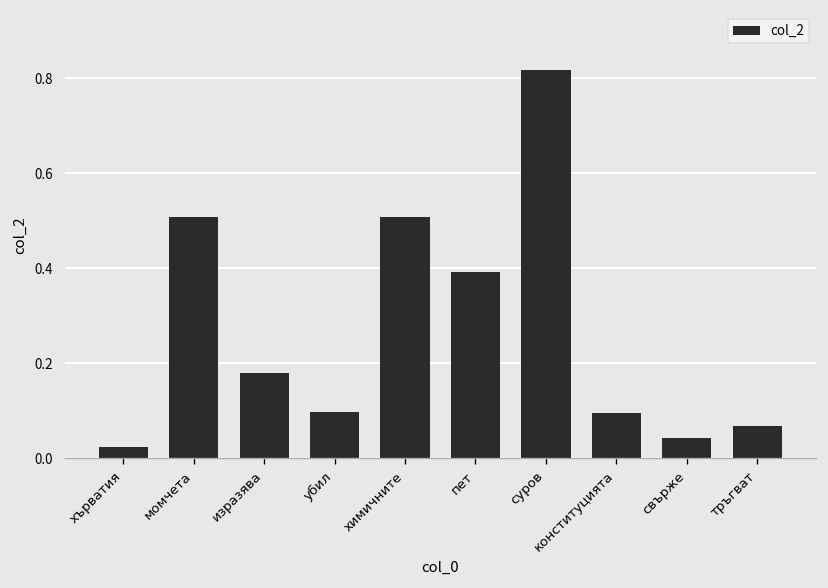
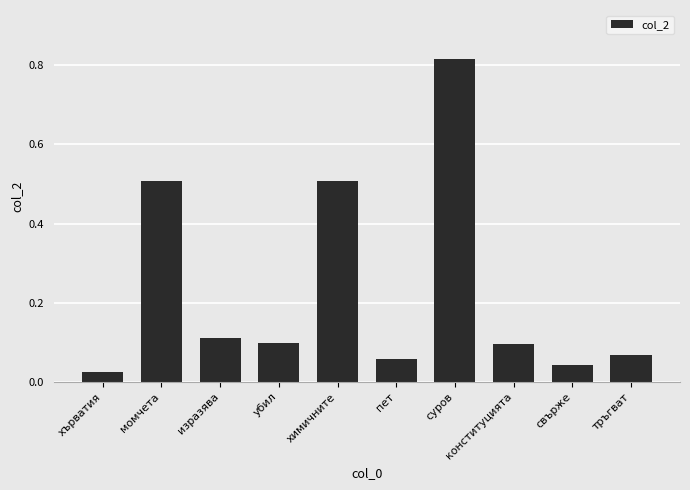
  {
    "хърватия": 0.02,
    "момчета": 0.51,
-   "изразява": 0.18,
+   "изразява": 0.11,
    "убил": 0.10,
    "химичните": 0.51,
-   "пет": 0.39,
+   "пет": 0.06,
    "суров": 0.82,
    "конституцията": 0.10,
    "свърже": 0.04,
    "тръгват": 0.07
  }
